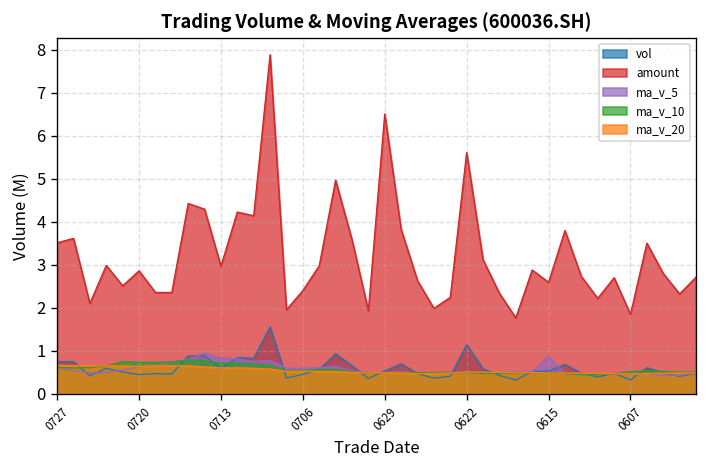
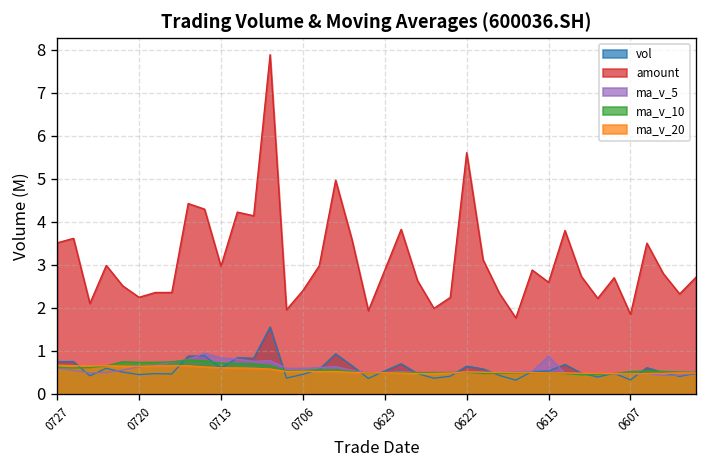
  {
    "vol": {
      "0727": 0.7,
      "0720": 0.4,
      "0706": 0.5,
-     "0622": 1.1,
+     "0622": 0.6,
      "0607": 0.3
    },
    "amount": {
      "0727": 3.5,
-     "0720": 2.9,
+     "0720": 2.2,
      "0713": 3.0,
      "0706": 2.4,
-     "0629": 6.5,
+     "0629": 2.9,
      "0622": 5.6,
      "0615": 2.6,
      "0607": 1.8
    },
    "ma_v_5": {
      "0713": 0.8,
      "0615": 0.9
    },
    "ma_v_10": {
      "0720": 0.7,
      "0713": 0.7
    }
  }
